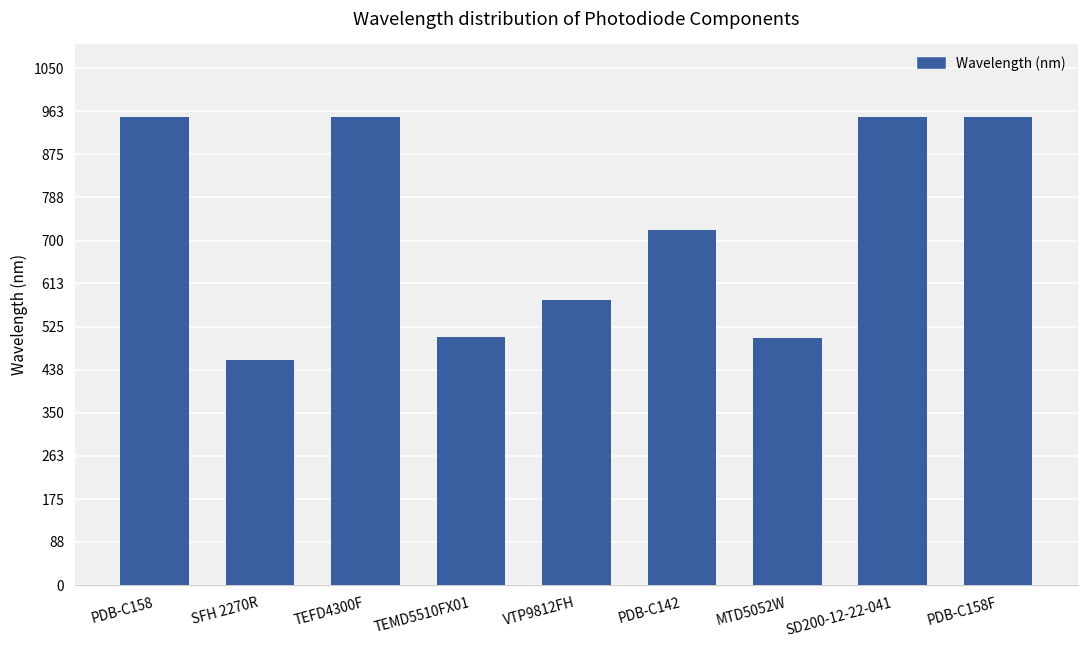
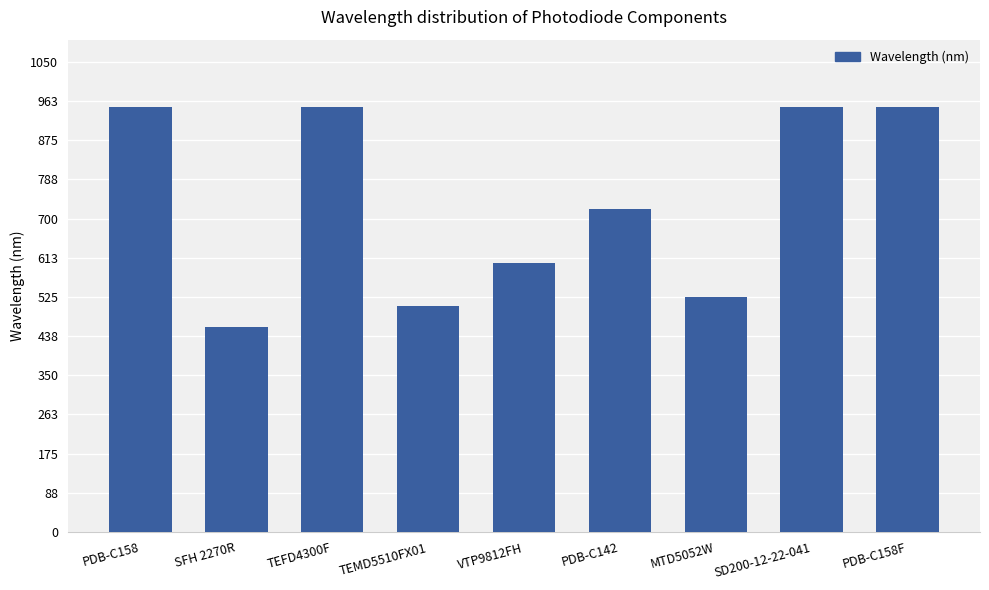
  {
    "PDB-C158": 950,
    "SFH 2270R": 460,
    "TEFD4300F": 950,
    "TEMD5510FX01": 510,
-   "VTP9812FH": 580,
+   "VTP9812FH": 600,
    "PDB-C142": 720,
-   "MTD5052W": 500,
+   "MTD5052W": 530,
    "SD200-12-22-041": 950,
    "PDB-C158F": 950
  }
